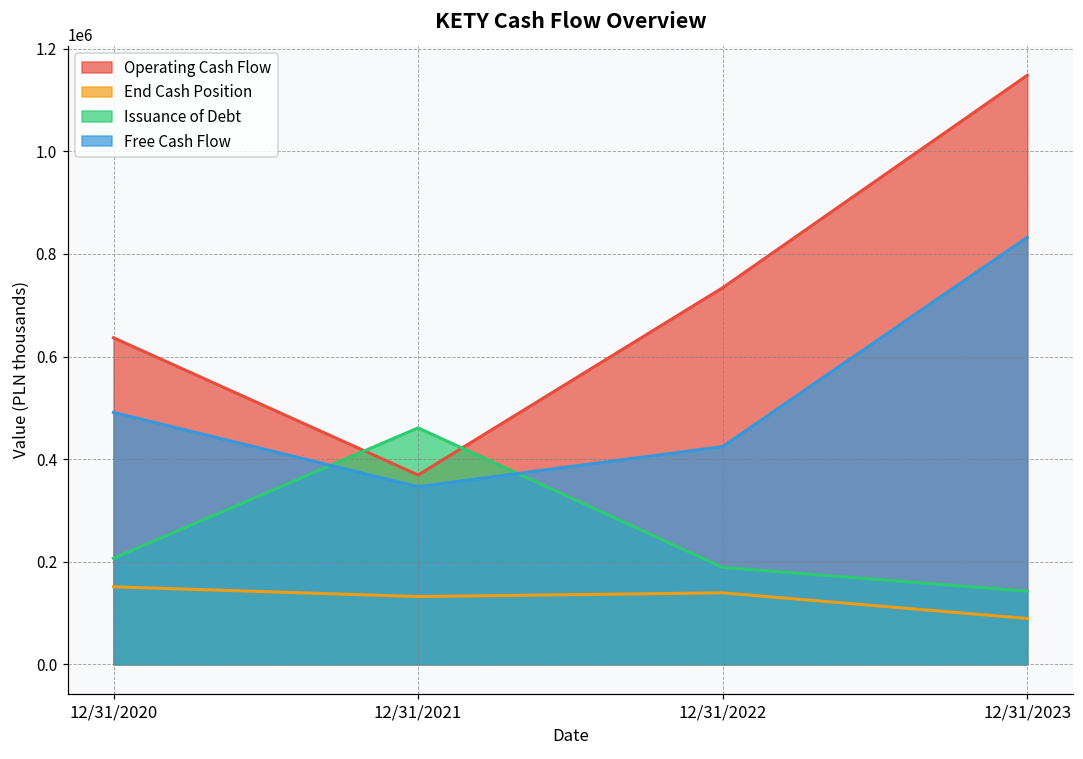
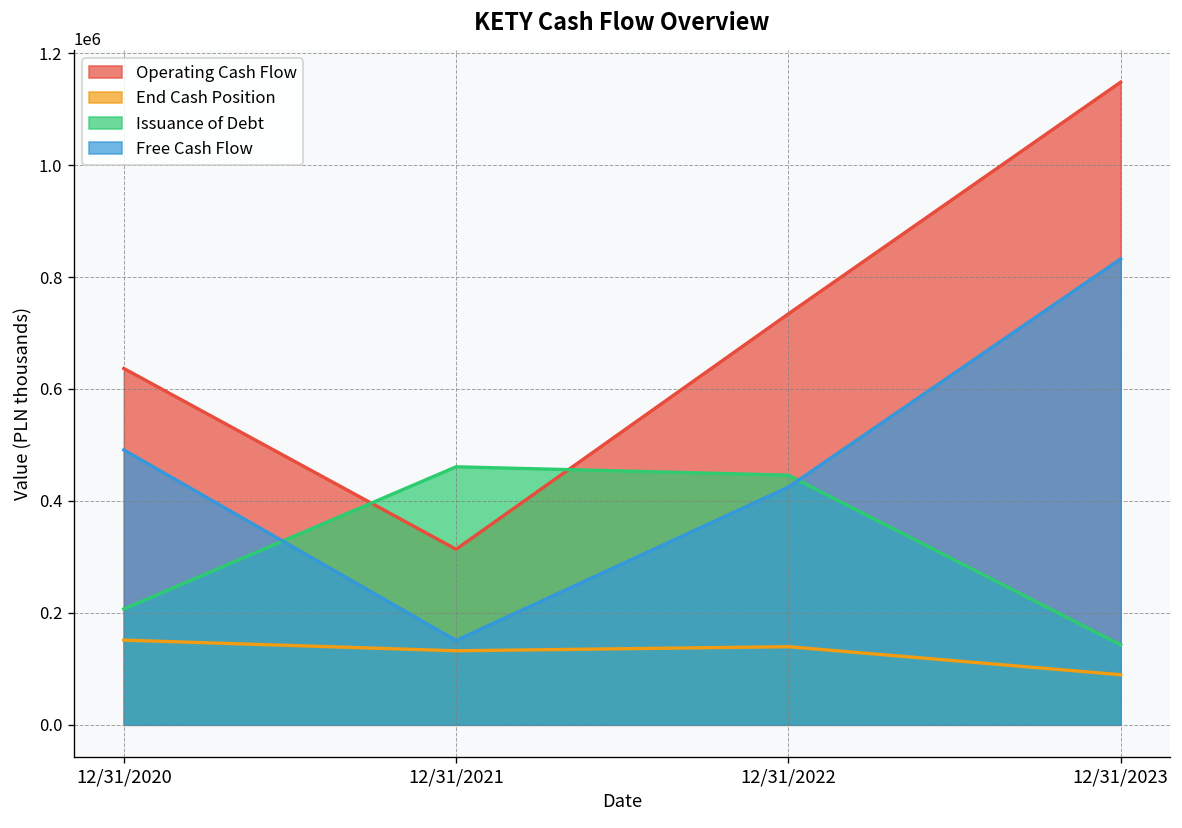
  {
    "Operating Cash Flow": {
      "12/31/2020": 640000,
-     "12/31/2021": 370000,
+     "12/31/2021": 310000,
      "12/31/2022": 730000,
      "12/31/2023": 1150000
    },
    "End Cash Position": {
      "12/31/2020": 150000,
      "12/31/2021": 130000,
      "12/31/2022": 140000,
      "12/31/2023": 90000
    },
    "Issuance of Debt": {
      "12/31/2020": 210000,
      "12/31/2021": 460000,
-     "12/31/2022": 190000,
+     "12/31/2022": 450000,
      "12/31/2023": 140000
    },
    "Free Cash Flow": {
      "12/31/2020": 490000,
-     "12/31/2021": 350000,
+     "12/31/2021": 150000,
      "12/31/2022": 420000,
      "12/31/2023": 830000
    }
  }
